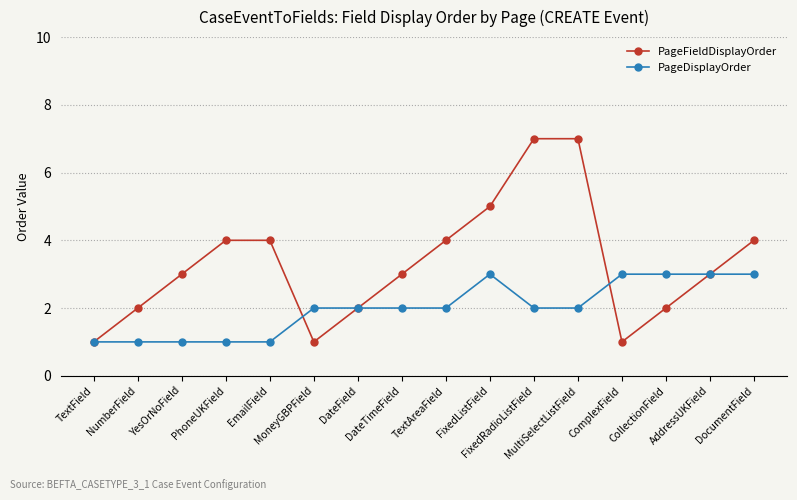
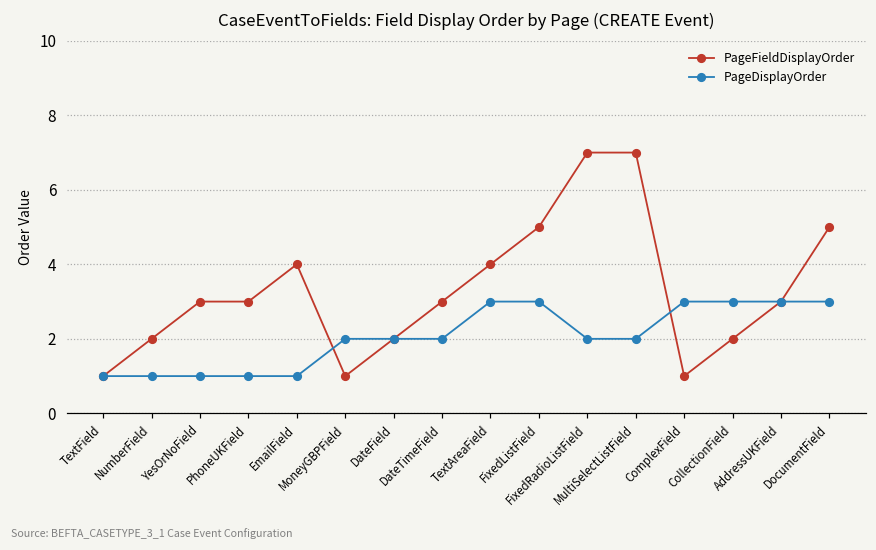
  {
    "PageFieldDisplayOrder": {
      "NumberField": 2,
      "YesOrNoField": 3,
-     "PhoneUKField": 4,
+     "PhoneUKField": 3,
      "EmailField": 4,
      "MoneyGBPField": 1,
      "DateTimeField": 3,
      "TextAreaField": 4,
      "FixedListField": 5,
      "FixedRadioListField": 7,
      "MultiSelectListField": 7,
      "ComplexField": 1,
      "CollectionField": 2,
-     "DocumentField": 4
+     "DocumentField": 5
    },
    "PageDisplayOrder": {
      "NumberField": 1,
      "YesOrNoField": 1,
      "PhoneUKField": 1,
      "EmailField": 1,
      "MoneyGBPField": 2,
      "DateTimeField": 2,
-     "TextAreaField": 2,
+     "TextAreaField": 3,
      "FixedListField": 3,
      "FixedRadioListField": 2,
      "MultiSelectListField": 2,
      "ComplexField": 3,
      "CollectionField": 3,
      "DocumentField": 3
    }
  }
